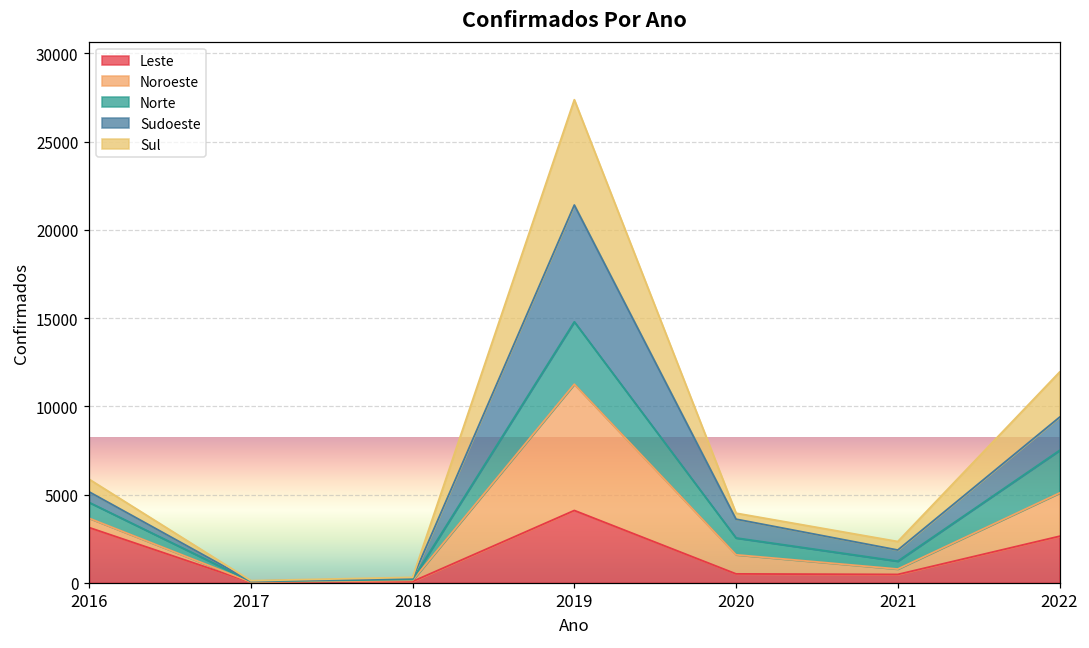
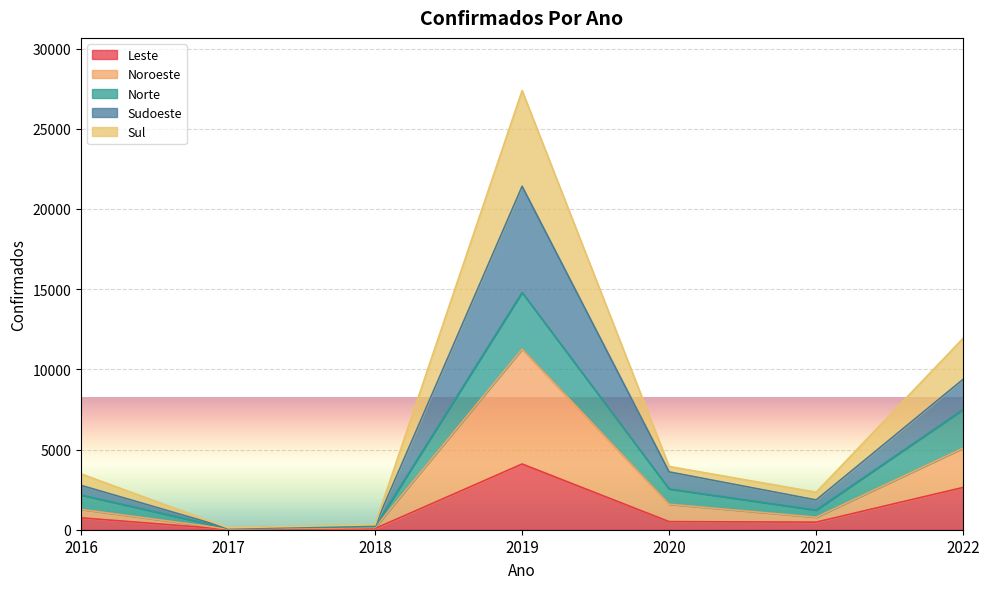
  {
    "Leste": {
-     "2016": 3100,
+     "2016": 700,
      "2019": 4100,
      "2020": 500,
      "2021": 500,
      "2022": 2600
    }
  }
